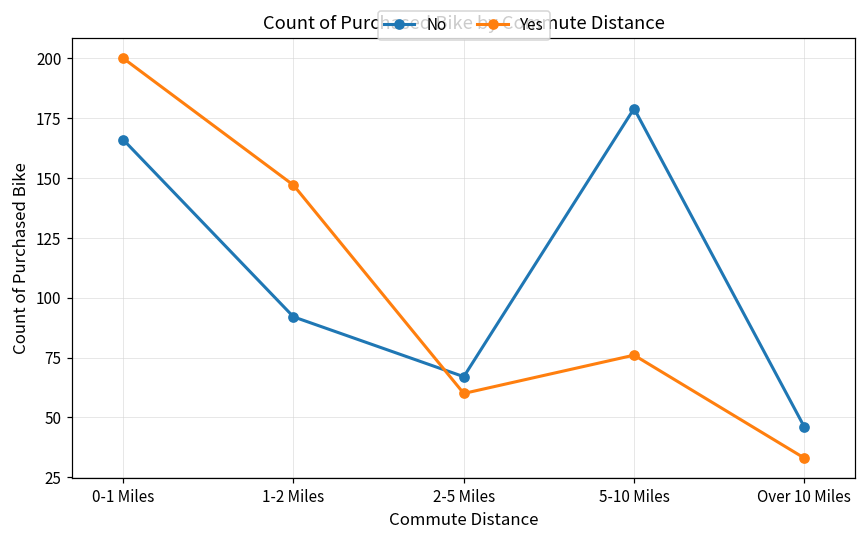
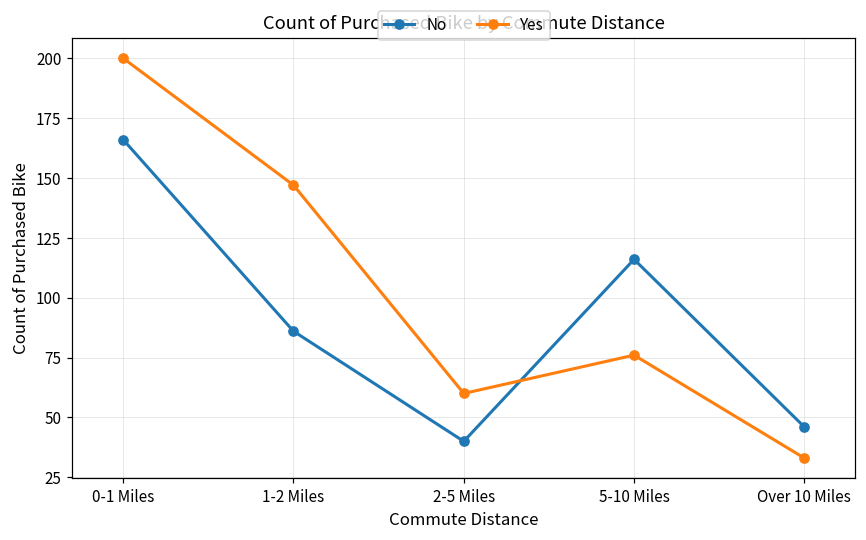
  {
    "No": {
      "0-1 Miles": 166,
-     "1-2 Miles": 92,
-     "2-5 Miles": 67,
-     "5-10 Miles": 179,
+     "1-2 Miles": 86,
+     "2-5 Miles": 40,
+     "5-10 Miles": 116,
      "Over 10 Miles": 46
    },
    "Yes": {
      "0-1 Miles": 200,
      "1-2 Miles": 147,
      "2-5 Miles": 60,
      "5-10 Miles": 76,
      "Over 10 Miles": 33
    }
  }
